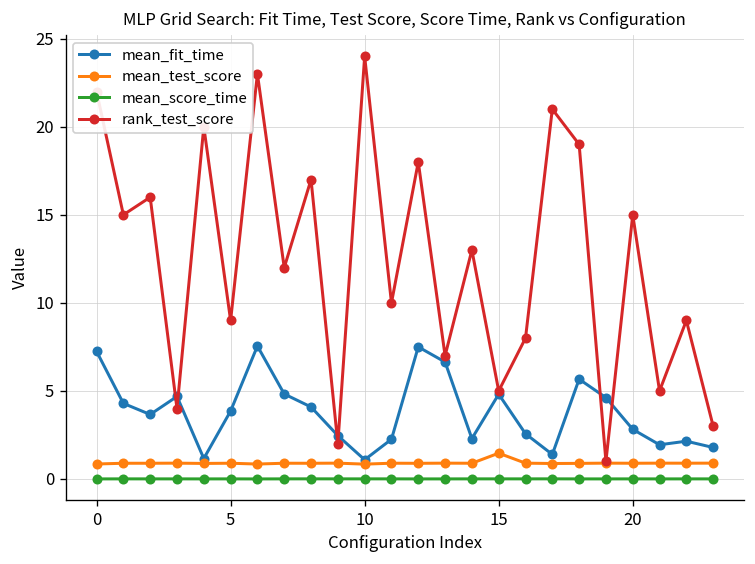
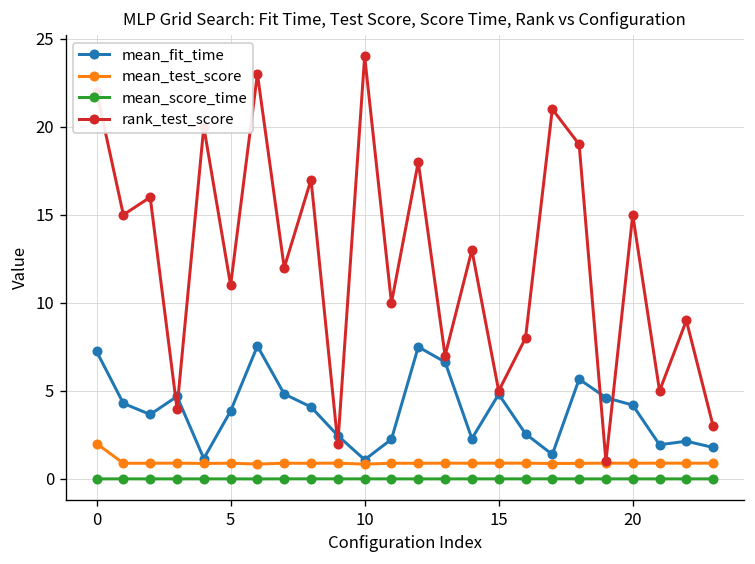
  {
    "mean_fit_time": {
      "0": 7.2,
      "5": 3.9,
      "10": 1.1,
      "15": 4.8,
-     "20": 2.8
+     "20": 4.2
    },
    "mean_test_score": {
-     "0": 0.9,
+     "0": 2.0,
      "5": 0.9,
      "10": 0.8,
-     "15": 1.5,
+     "15": 0.9,
      "20": 0.9
    },
    "mean_score_time": {
      "0": 0.0,
      "5": 0.0,
      "10": 0.0,
      "15": 0.0,
      "20": 0.0
    },
    "rank_test_score": {
-     "5": 9,
+     "5": 11,
      "10": 24,
      "15": 5,
      "20": 15
    }
  }
